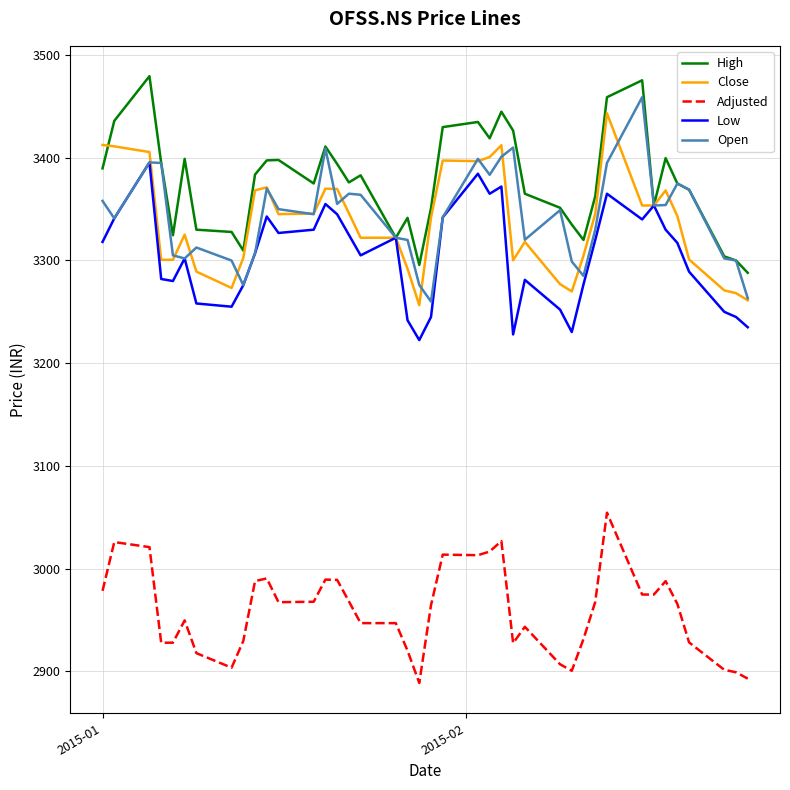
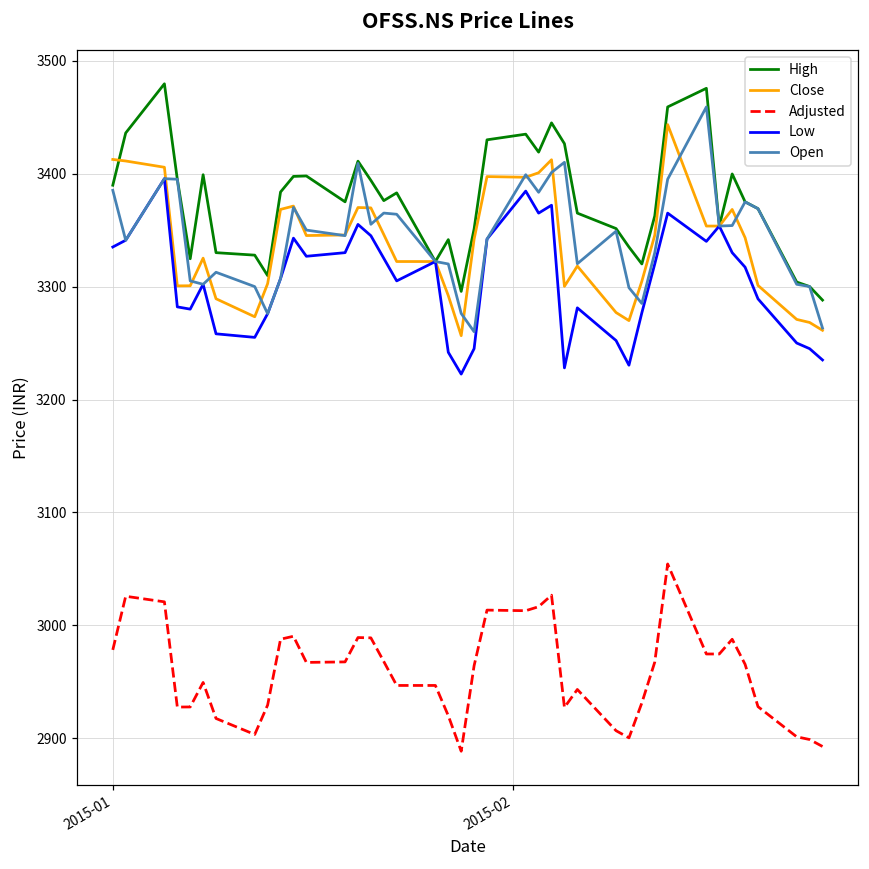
  {
    "High": {
      "2015-01": 3390
    },
    "Close": {
      "2015-01": 3413
    },
    "Adjusted": {
      "2015-01": 2978
    },
    "Low": {
-     "2015-01": 3318
+     "2015-01": 3335
    },
    "Open": {
-     "2015-01": 3358
+     "2015-01": 3385
    }
  }
